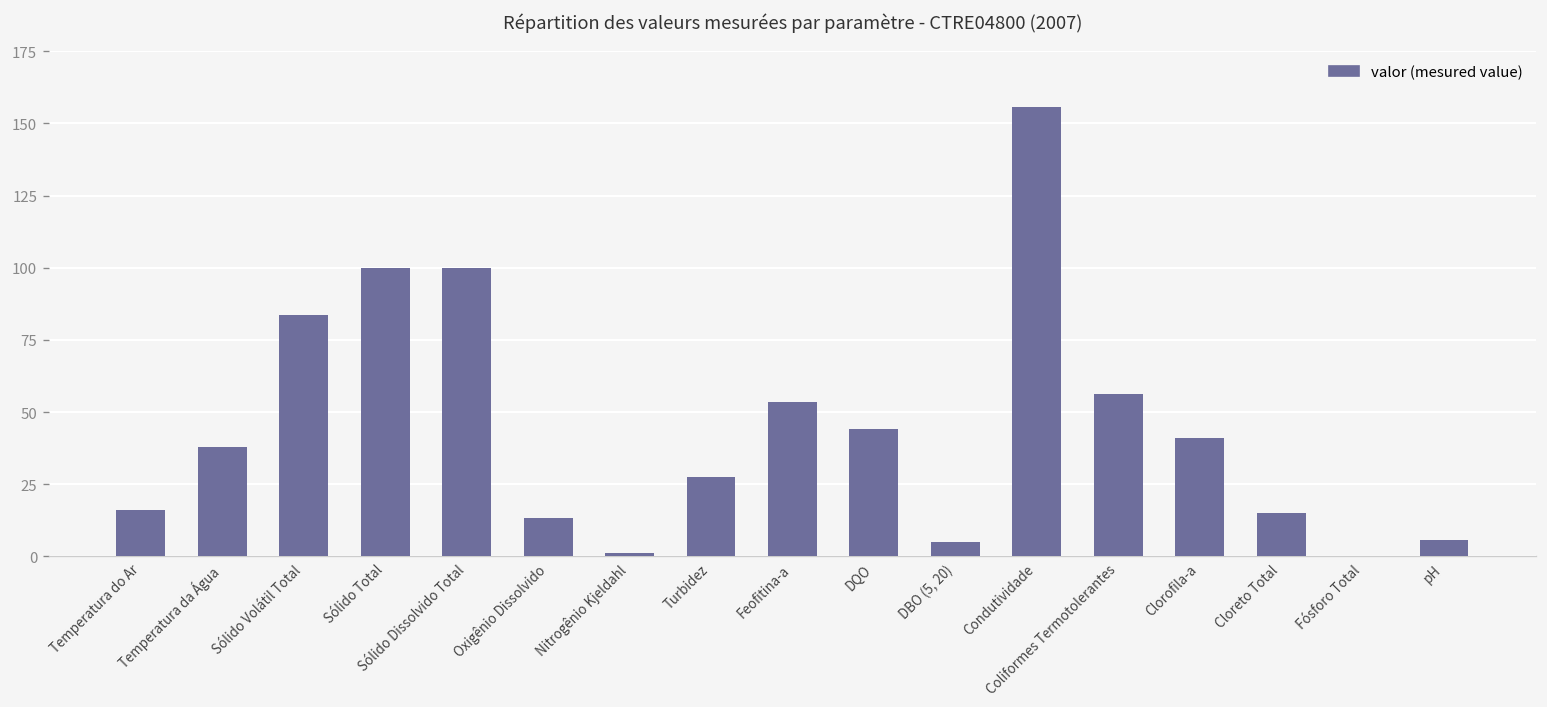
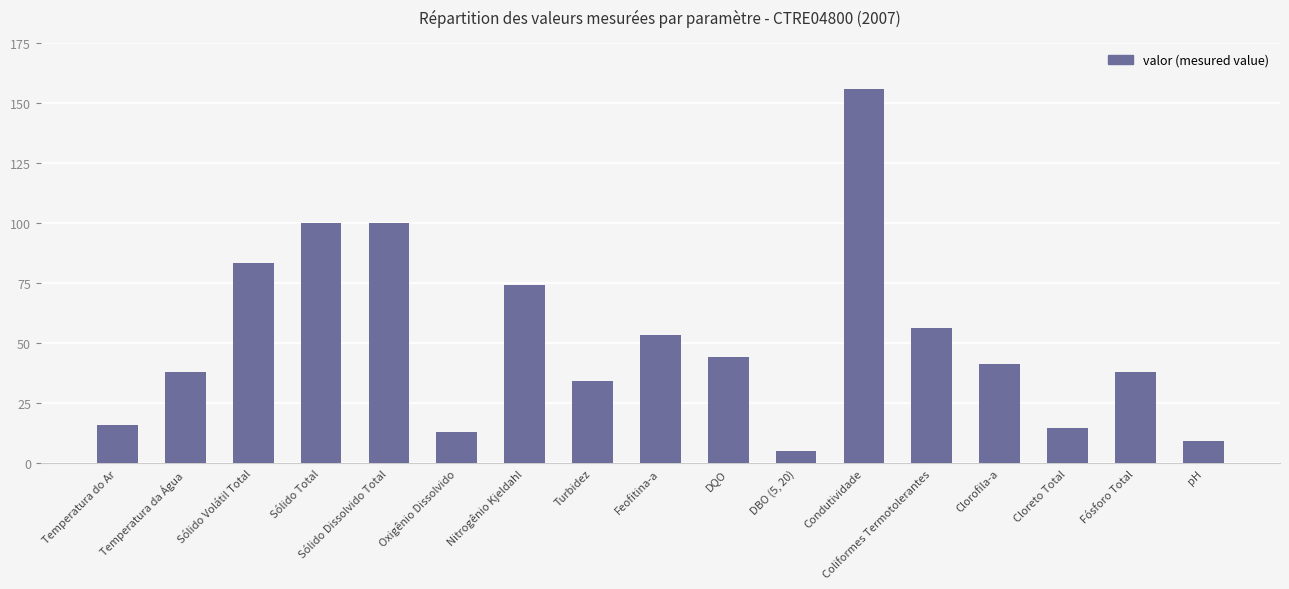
  {
    "Temperatura do Ar": 16,
    "Temperatura da Água": 38,
    "Sólido Volátil Total": 84,
    "Sólido Total": 100,
    "Sólido Dissolvido Total": 100,
    "Oxigênio Dissolvido": 13,
-   "Nitrogênio Kjeldahl": 1,
-   "Turbidez": 27,
+   "Nitrogênio Kjeldahl": 74,
+   "Turbidez": 34,
    "Feofitina-a": 54,
    "DQO": 44,
    "DBO (5, 20)": 5,
    "Condutividade": 156,
    "Coliformes Termotolerantes": 56,
    "Clorofila-a": 41,
    "Cloreto Total": 15,
-   "Fósforo Total": 0,
-   "pH": 6
+   "Fósforo Total": 38,
+   "pH": 9
  }
